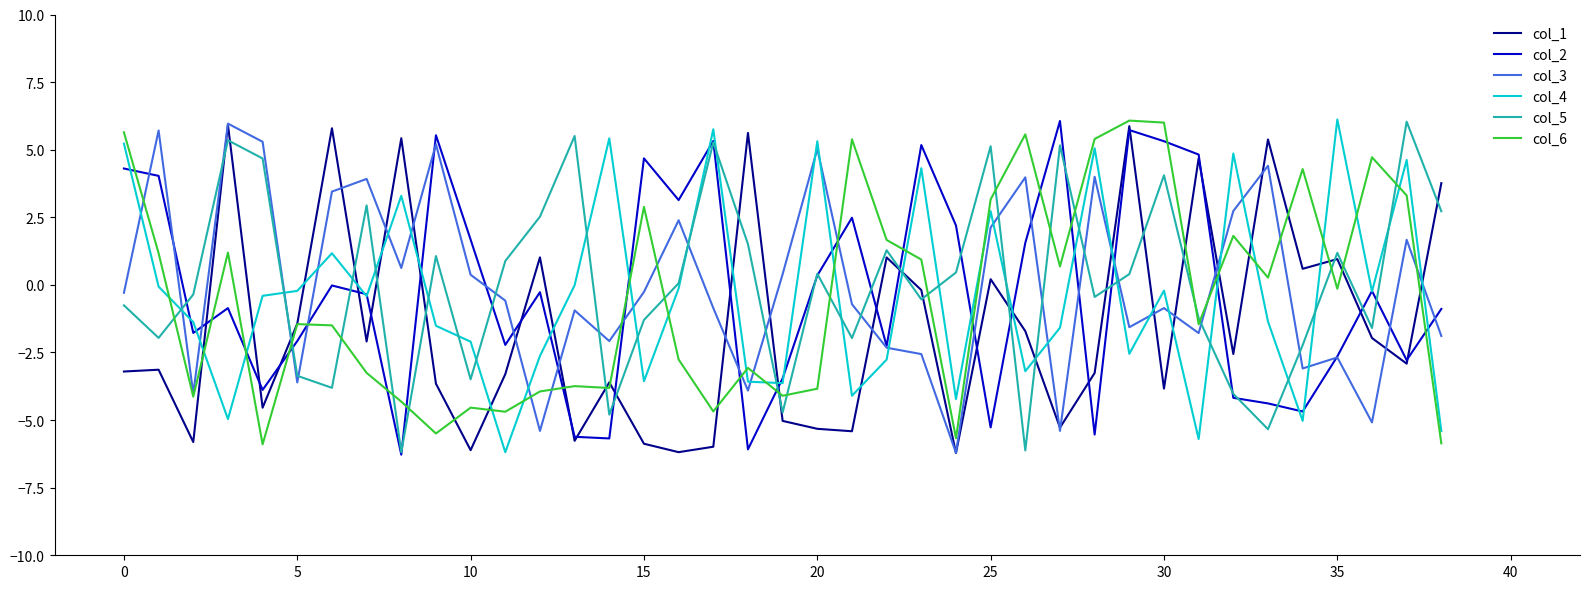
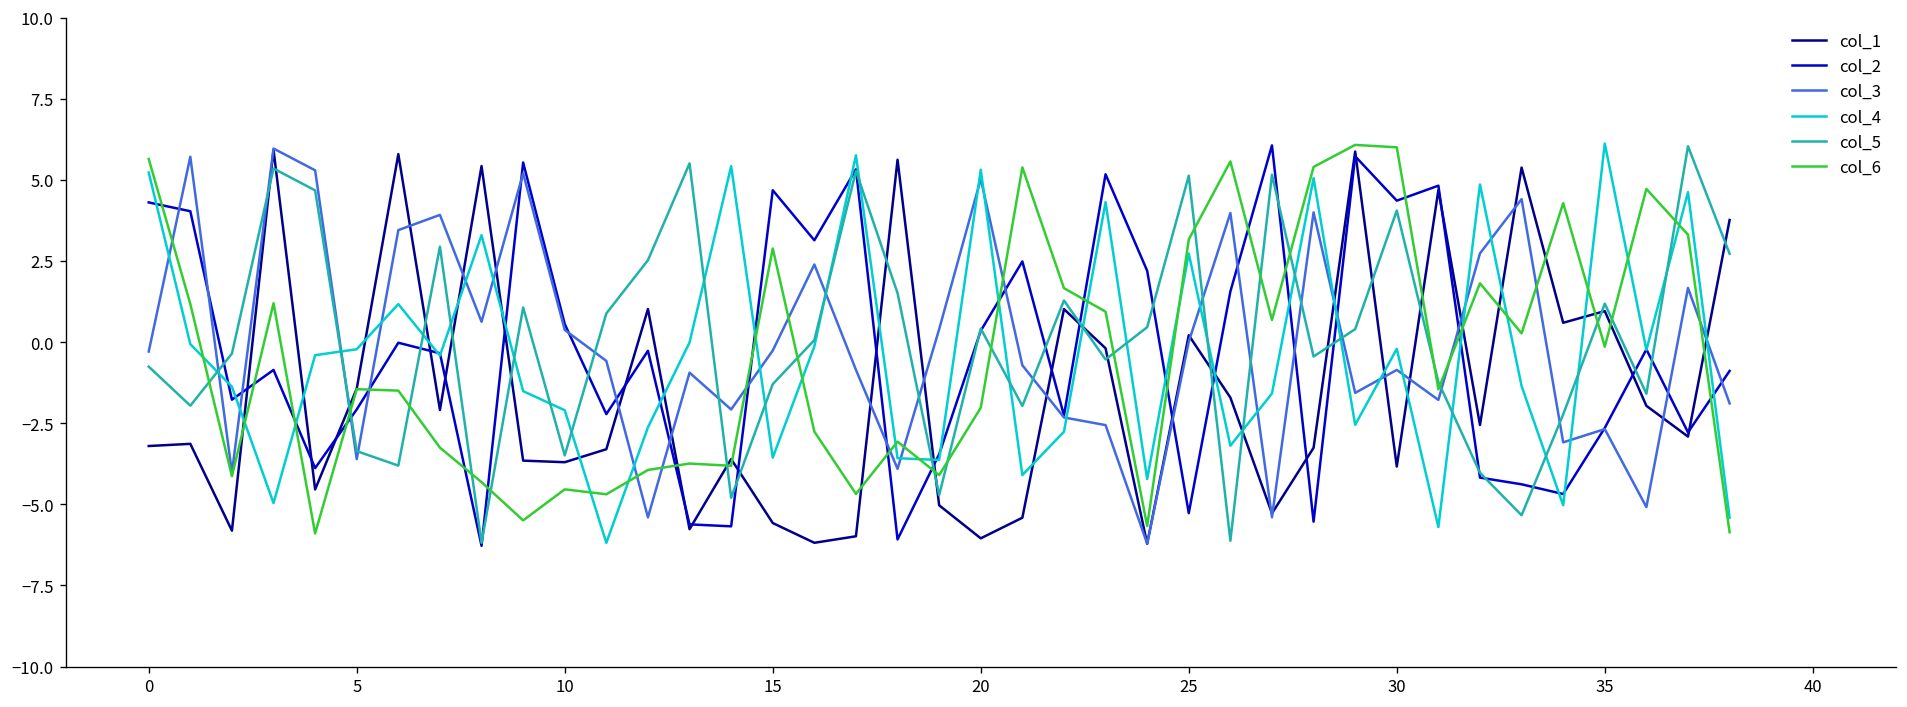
  {
    "col_1": {
      "0": -3.2,
-     "10": -6.1,
-     "15": -5.9,
-     "20": -5.3,
+     "10": -3.7,
+     "15": -5.6,
+     "20": -6.0,
      "25": 0.2,
      "30": -3.8,
      "35": 1.0
    },
    "col_2": {
      "0": 4.3,
      "5": -2.1,
-     "10": 1.7,
+     "10": 0.6,
      "15": 4.7,
      "25": -5.3,
-     "30": 5.3
+     "30": 4.4
    },
    "col_3": {
      "0": -0.3,
      "5": -3.6,
      "10": 0.4,
      "15": -0.3,
      "20": 5.0,
-     "25": 2.1,
+     "25": 0.0,
      "30": -0.9
    },
    "col_6": {
      "0": 5.6,
      "10": -4.5,
      "15": 2.9,
-     "20": -3.8,
+     "20": -2.0,
      "25": 3.2,
      "30": 6.0,
      "35": -0.1
    }
  }
